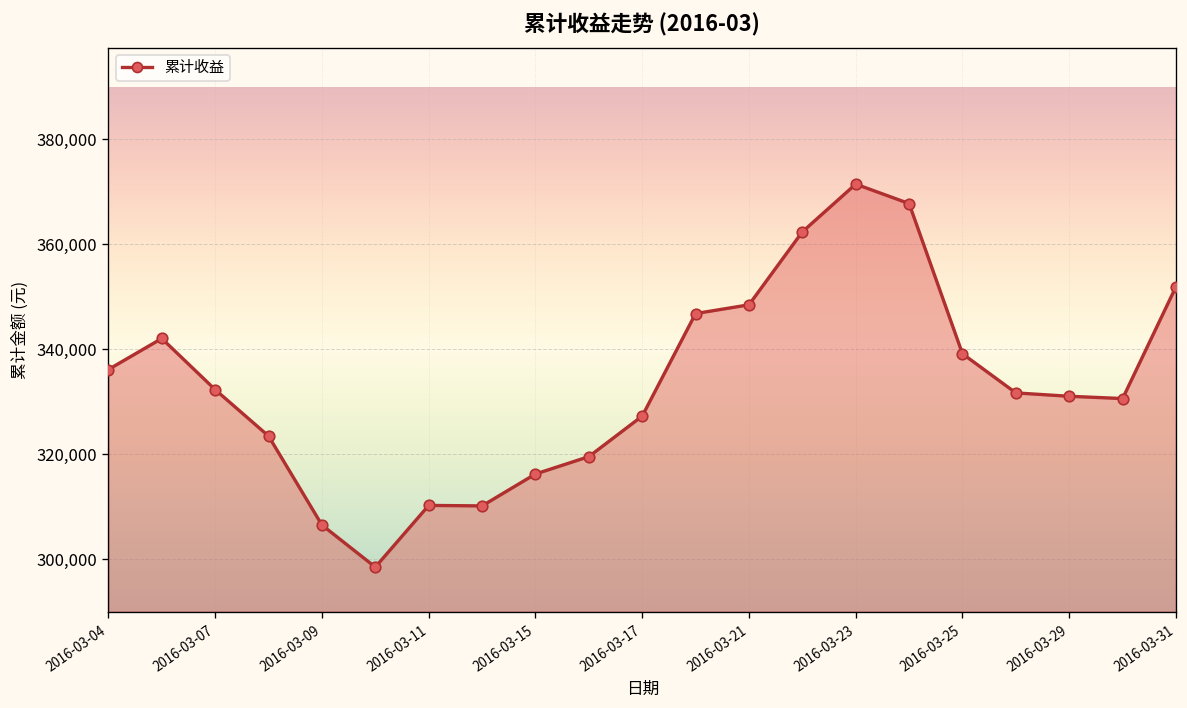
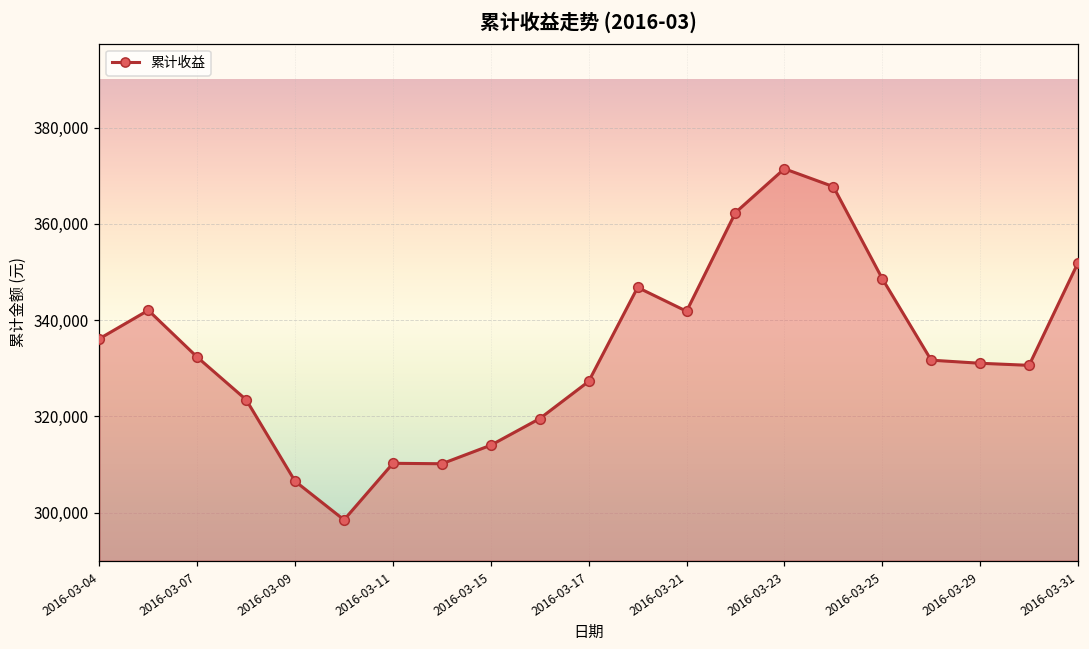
  {
    "2016-03-07": "332,000",
    "2016-03-09": "307,000",
    "2016-03-11": "310,000",
-   "2016-03-15": "316,000",
+   "2016-03-15": "314,000",
    "2016-03-17": "327,000",
-   "2016-03-21": "348,000",
+   "2016-03-21": "342,000",
    "2016-03-23": "371,000",
-   "2016-03-25": "339,000",
+   "2016-03-25": "349,000",
    "2016-03-29": "331,000",
    "2016-03-31": "352,000"
  }
